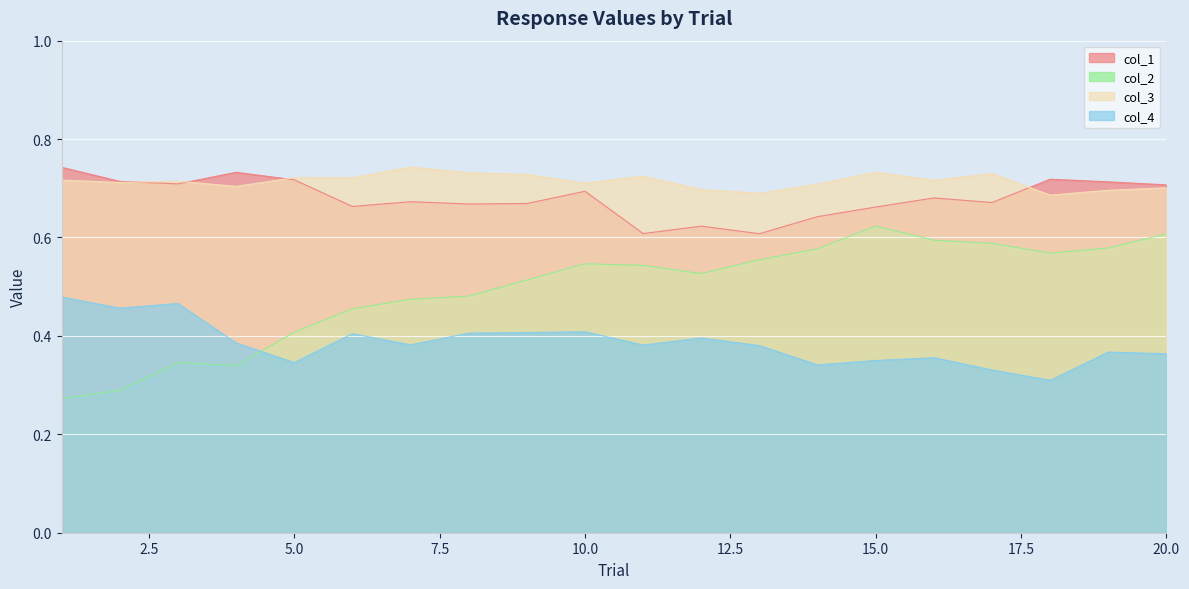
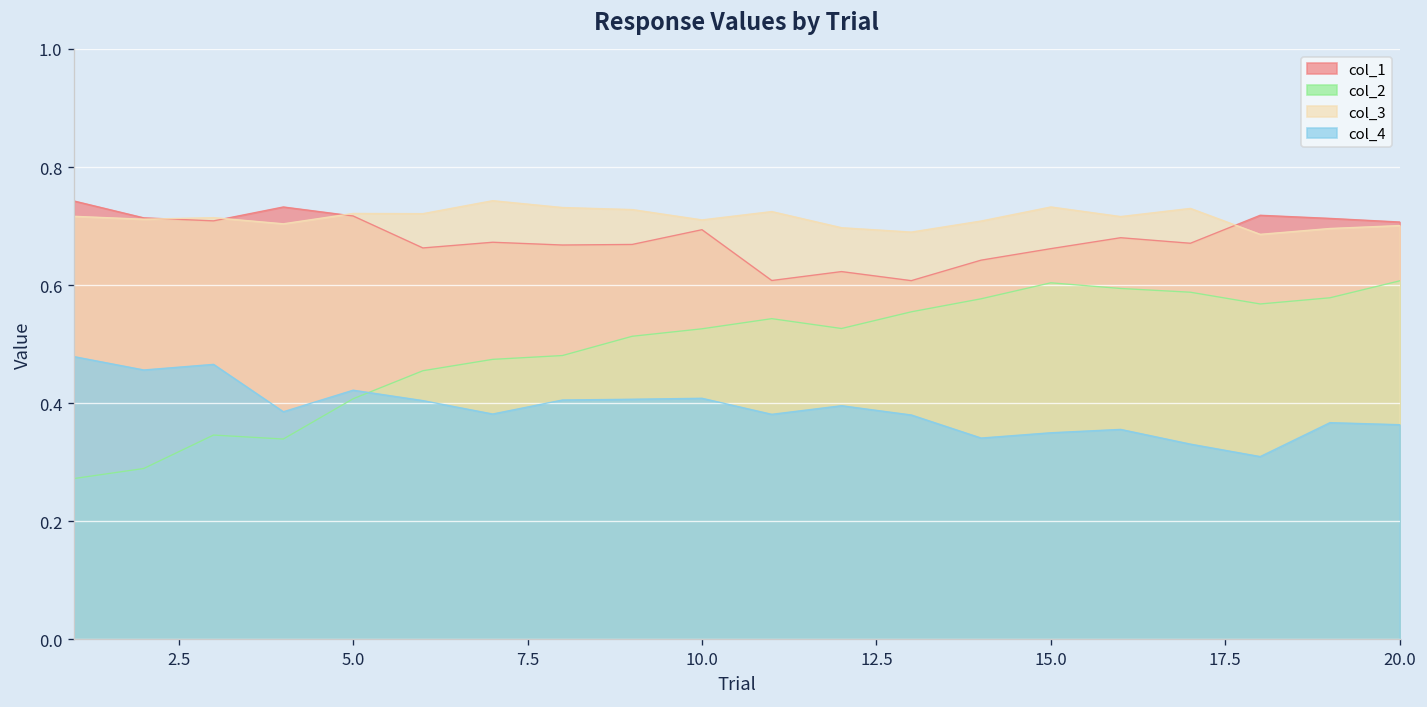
  {
    "col_1": {
      "10.0": 0.69,
      "15.0": 0.66,
      "20.0": 0.71
    },
    "col_2": {
      "5.0": 0.41,
-     "10.0": 0.55,
-     "15.0": 0.62,
+     "10.0": 0.53,
+     "15.0": 0.60,
      "20.0": 0.61
    },
    "col_3": {
      "10.0": 0.71,
      "15.0": 0.73,
      "20.0": 0.70
    },
    "col_4": {
-     "5.0": 0.35,
+     "5.0": 0.42,
      "10.0": 0.41,
      "15.0": 0.35,
      "20.0": 0.36
    }
  }
